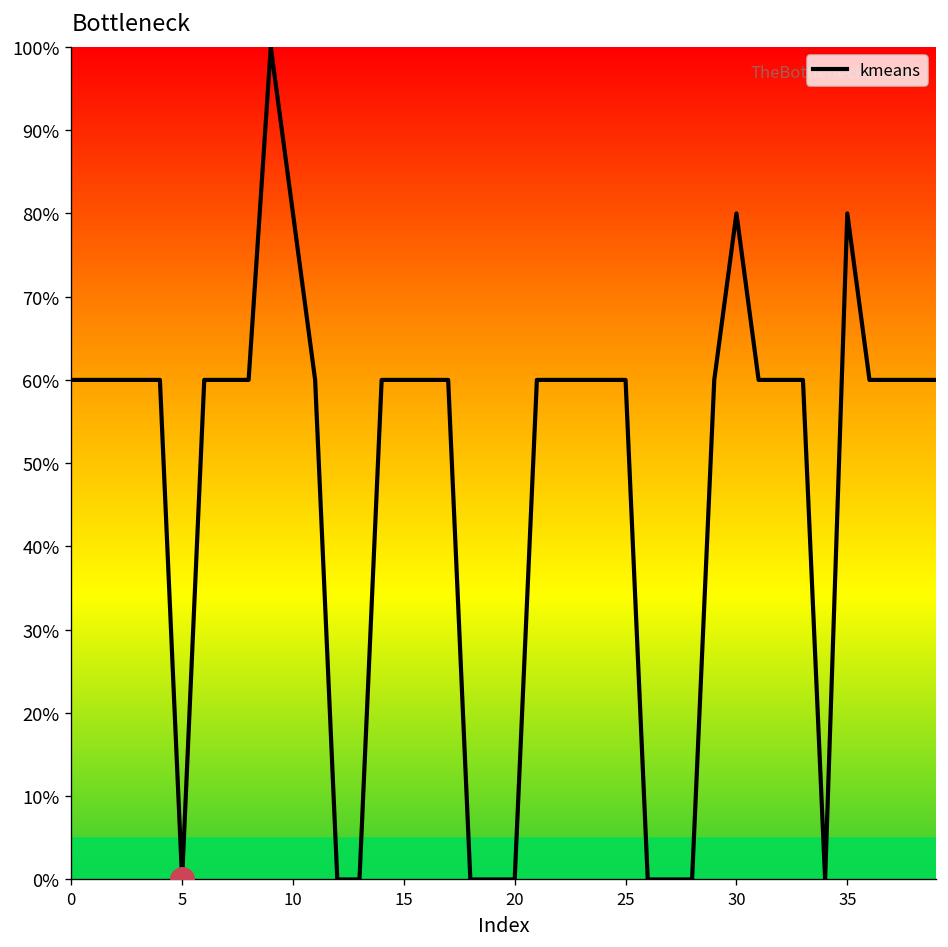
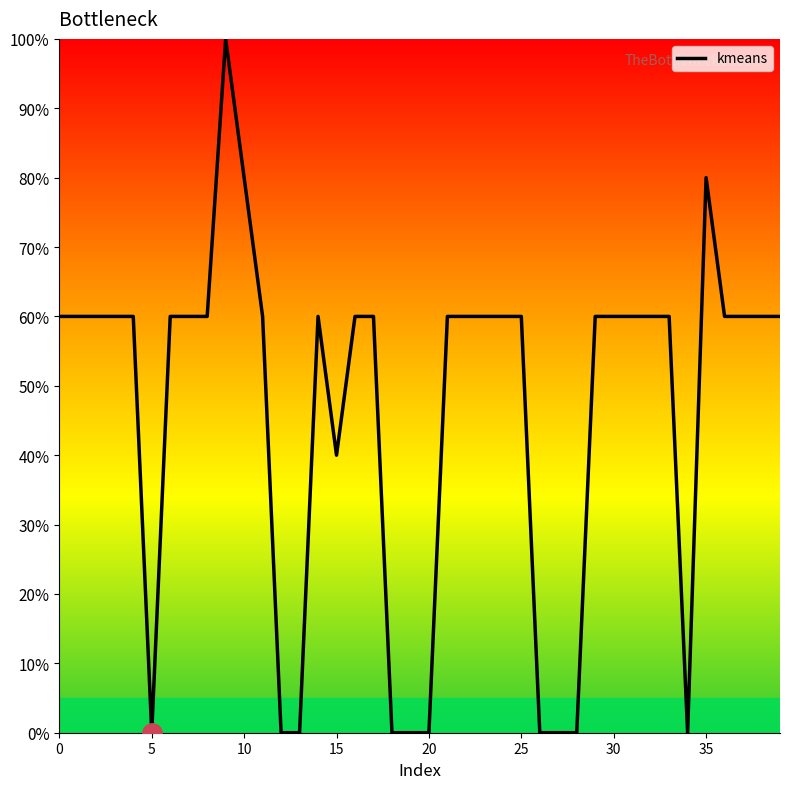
  {
    "kmeans": {
      "0": "60%",
      "10": "80%",
-     "15": "60%",
+     "15": "40%",
      "25": "60%",
-     "30": "80%",
+     "30": "60%",
      "35": "80%"
    }
  }
